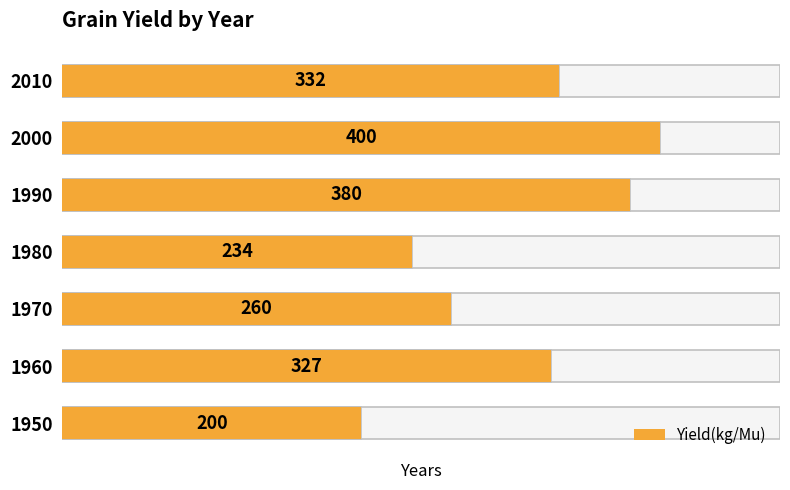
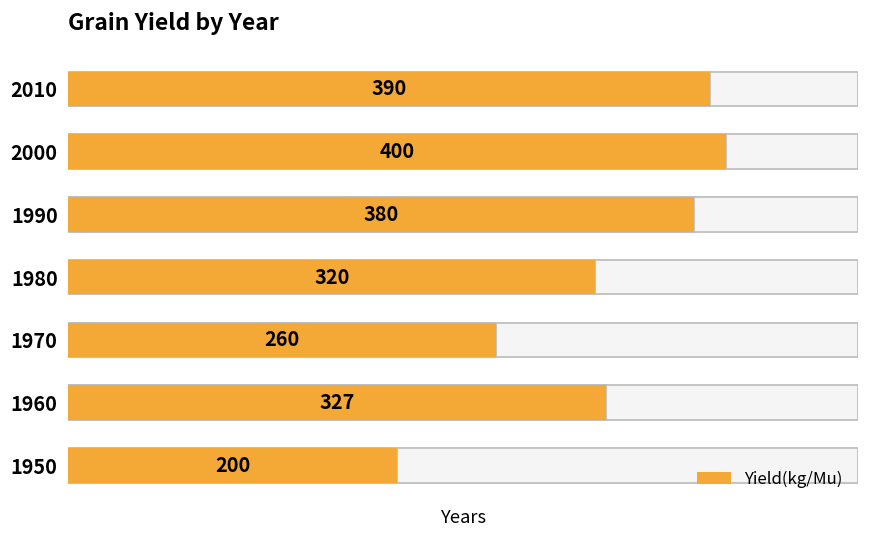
  {
    "Yield(kg/Mu)": {
-     "2010": 332,
-     "1980": 234
+     "2010": 390,
+     "1980": 320
    }
  }
